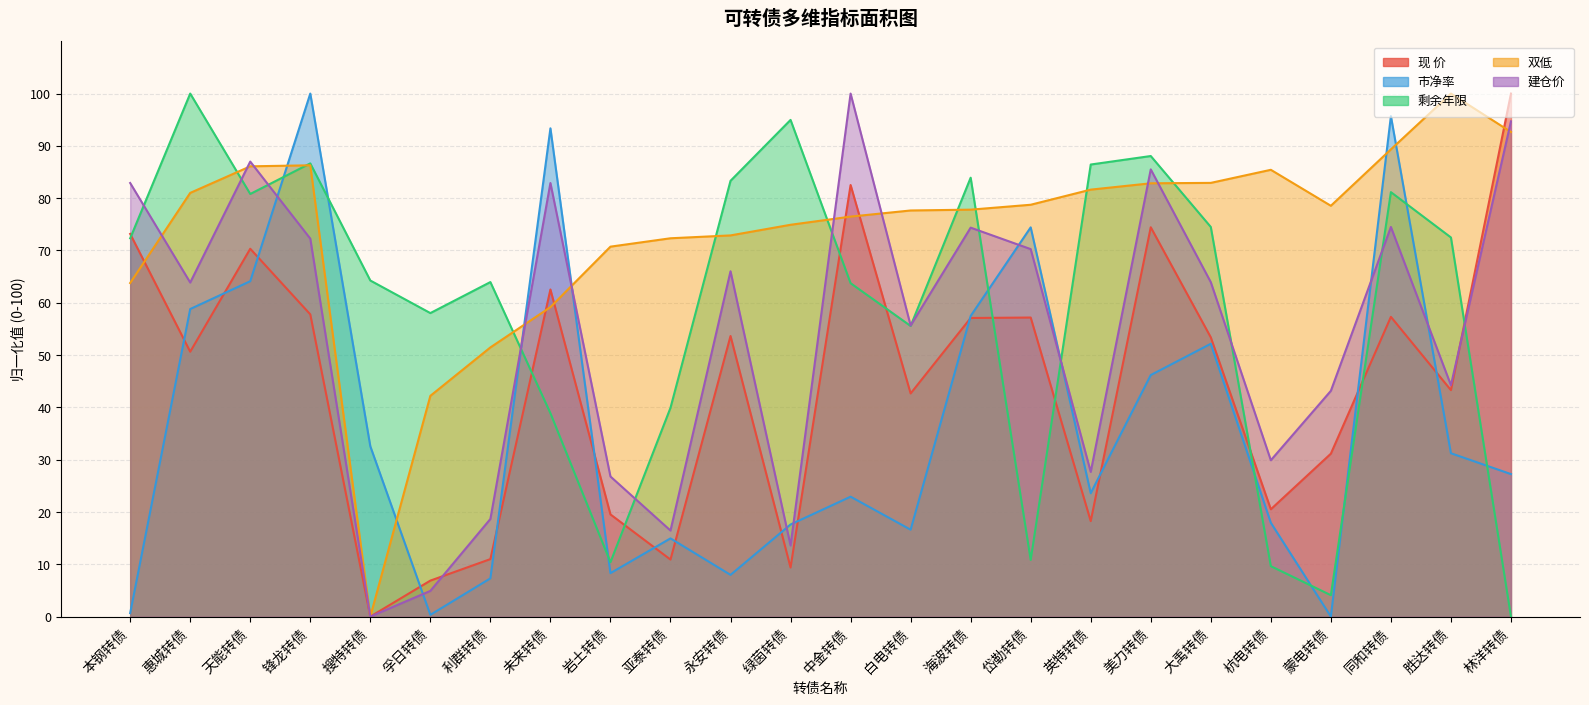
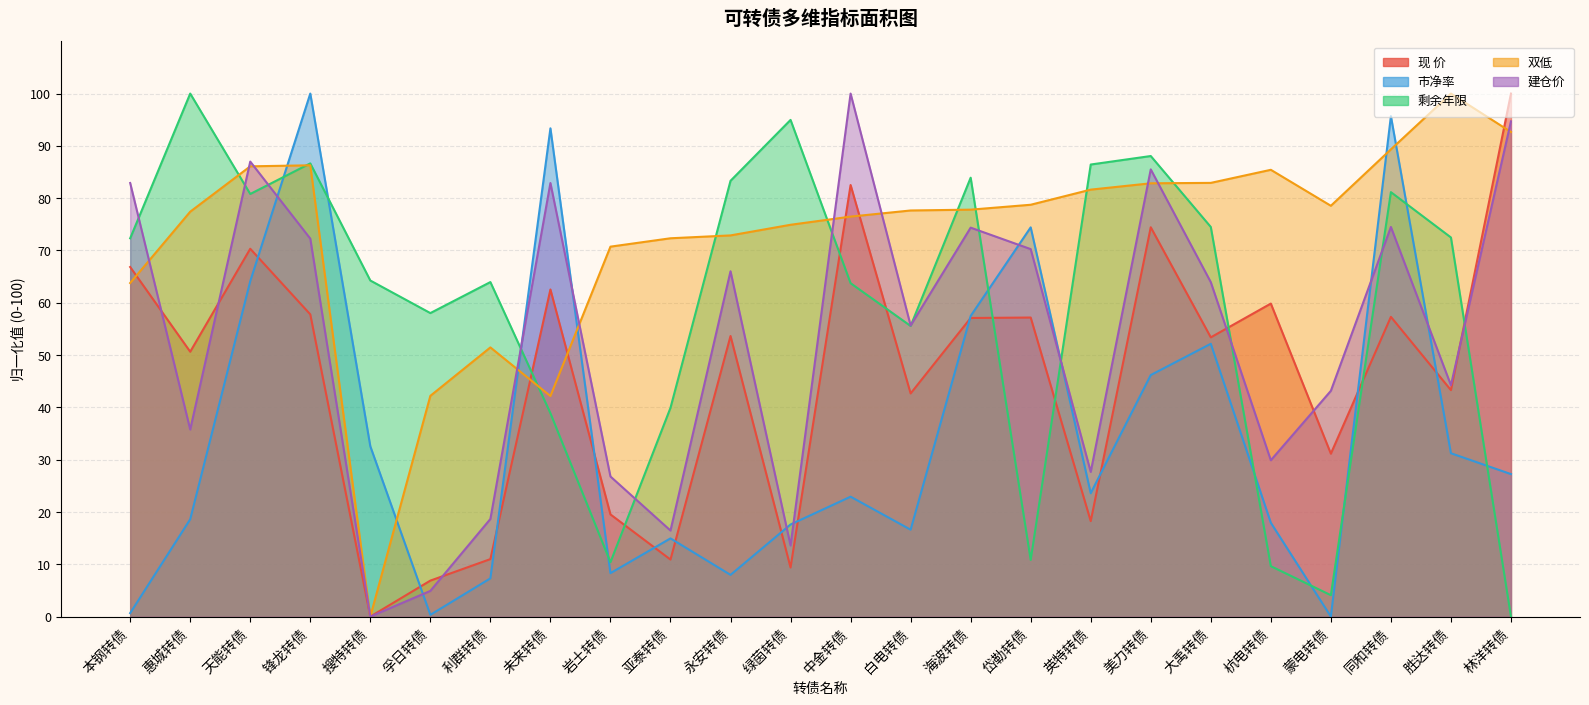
  {
    "现 价": {
-     "本钢转债": 73,
+     "本钢转债": 67,
      "惠城转债": 51,
      "天能转债": 70,
      "锋龙转债": 58,
      "孚日转债": 7,
      "利群转债": 11,
      "未来转债": 63,
      "岩土转债": 20,
      "亚泰转债": 11,
      "永安转债": 54,
      "绿茵转债": 9,
      "中金转债": 83,
      "白电转债": 43,
      "岱勒转债": 57,
      "英特转债": 18,
      "美力转债": 74,
      "大禹转债": 53,
-     "杭电转债": 21,
+     "杭电转债": 60,
      "蒙电转债": 31,
      "同和转债": 57,
      "胜达转债": 43
    },
    "市净率": {
      "本钢转债": 1,
-     "惠城转债": 59,
+     "惠城转债": 19,
      "天能转债": 64,
      "锋龙转债": 100,
      "搜特转债": 33,
      "孚日转债": 0,
      "利群转债": 7,
      "未来转债": 93,
      "岩土转债": 8,
      "亚泰转债": 15,
      "永安转债": 8,
      "绿茵转债": 18,
      "中金转债": 23,
      "白电转债": 17,
      "岱勒转债": 74,
      "英特转债": 24,
      "美力转债": 46,
      "大禹转债": 52,
      "杭电转债": 18,
      "蒙电转债": 0,
      "胜达转债": 31,
      "林洋转债": 27
    },
    "剩余年限": {
      "本钢转债": 72,
      "惠城转债": 100,
      "天能转债": 81,
      "搜特转债": 64,
      "孚日转债": 58,
      "利群转债": 64,
      "未来转债": 39,
      "岩土转债": 10,
      "亚泰转债": 40,
      "永安转债": 83,
      "绿茵转债": 95,
      "中金转债": 64,
      "海波转债": 84,
      "岱勒转债": 11,
      "英特转债": 86,
      "美力转债": 88,
      "大禹转债": 74,
      "杭电转债": 10,
      "蒙电转债": 4,
      "同和转债": 81,
      "胜达转债": 72,
      "林洋转债": 0
    },
    "双低": {
      "本钢转债": 64,
-     "惠城转债": 81,
+     "惠城转债": 77,
      "天能转债": 86,
      "孚日转债": 42,
      "利群转债": 51,
-     "未来转债": 59,
+     "未来转债": 42,
      "岩土转债": 71,
      "亚泰转债": 72,
      "永安转债": 73,
      "绿茵转债": 75,
      "中金转债": 76,
      "白电转债": 78,
      "海波转债": 78,
      "岱勒转债": 79,
      "英特转债": 82,
      "美力转债": 83,
      "大禹转债": 83,
      "杭电转债": 85,
      "蒙电转债": 79,
      "同和转债": 89,
      "林洋转债": 93
    },
    "建仓价": {
      "本钢转债": 83,
-     "惠城转债": 64,
+     "惠城转债": 36,
      "天能转债": 87,
      "锋龙转债": 72,
      "孚日转债": 5,
      "利群转债": 19,
      "未来转债": 83,
      "岩土转债": 27,
      "亚泰转债": 16,
      "永安转债": 66,
      "绿茵转债": 14,
      "中金转债": 100,
      "海波转债": 74,
      "岱勒转债": 70,
      "英特转债": 28,
      "美力转债": 86,
      "大禹转债": 64,
      "杭电转债": 30,
      "蒙电转债": 43,
      "同和转债": 74,
      "胜达转债": 44,
      "林洋转债": 95
    }
  }
